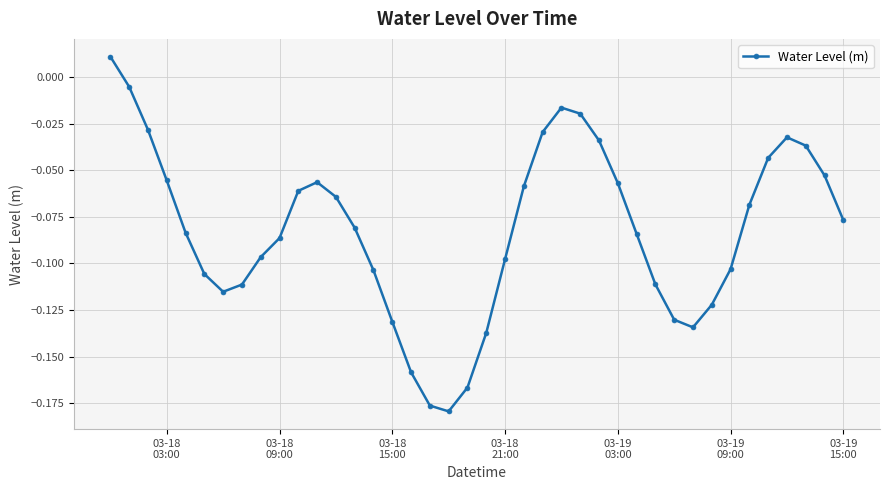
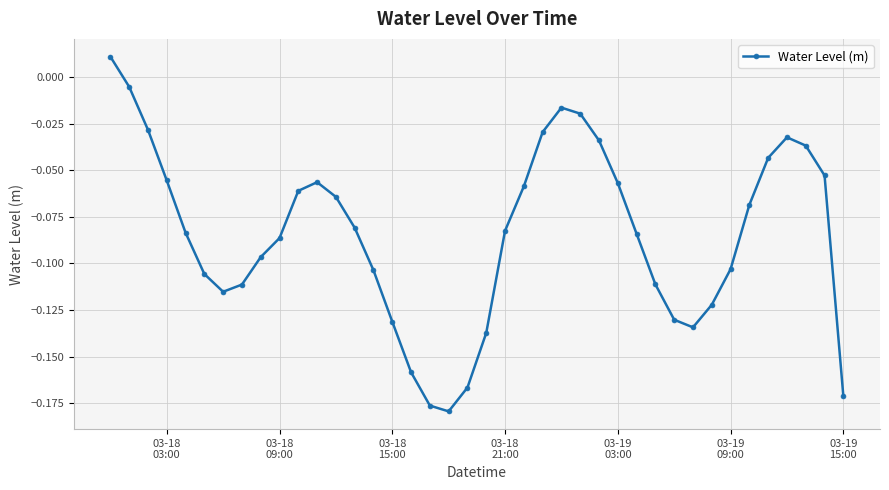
  {
    "03-18 03:00": -0.055,
    "03-18 09:00": -0.086,
    "03-18 15:00": -0.131,
-   "03-18 21:00": -0.098,
+   "03-18 21:00": -0.082,
    "03-19 03:00": -0.057,
    "03-19 09:00": -0.103,
-   "03-19 15:00": -0.077
+   "03-19 15:00": -0.171
  }
